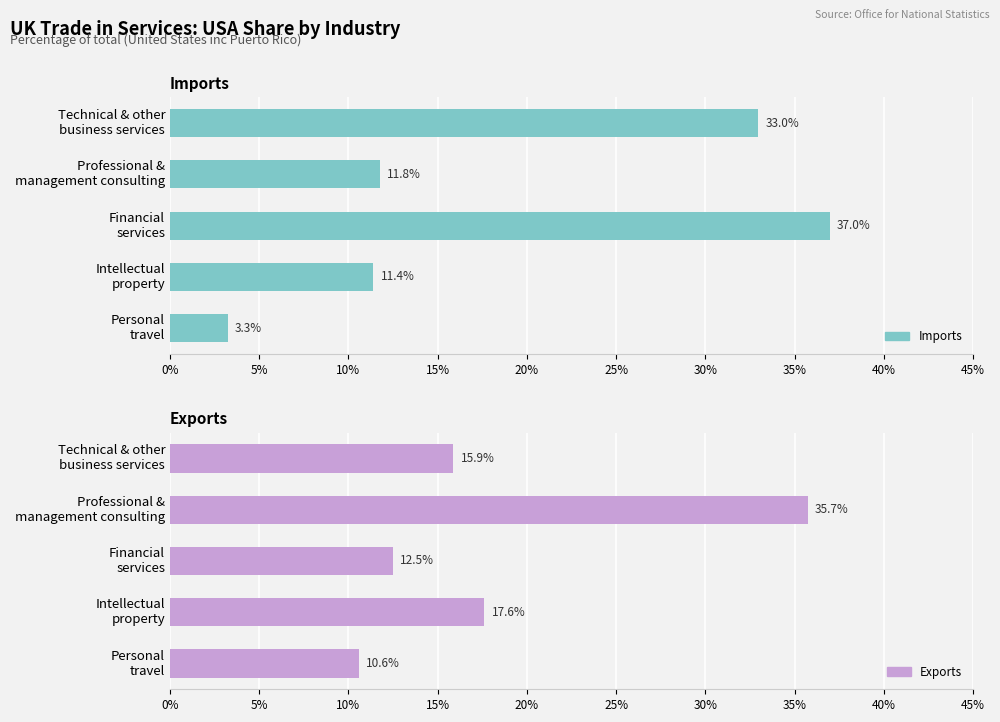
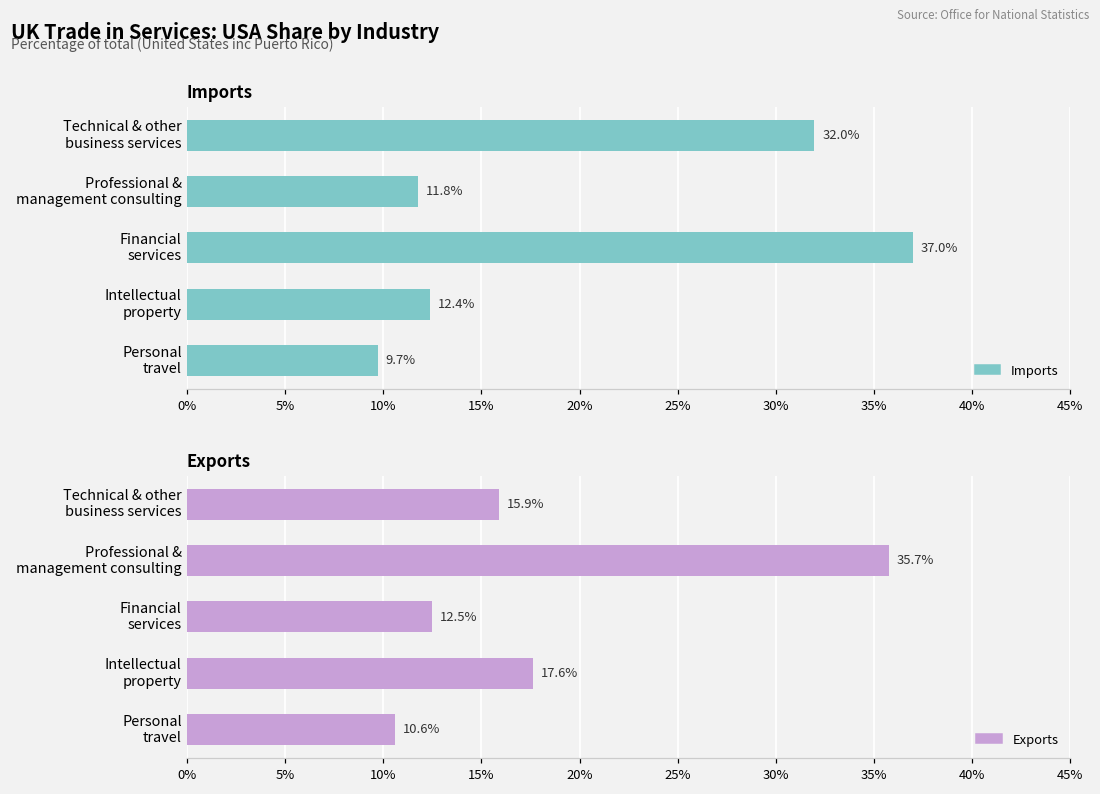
  {
    "Imports": {
-     "Technical & other business services": "33.0%",
+     "Technical & other business services": "32.0%",
      "Professional & management consulting": "11.8%",
      "Financial services": "37.0%",
-     "Intellectual property": "11.4%",
-     "Personal travel": "3.3%"
+     "Intellectual property": "12.4%",
+     "Personal travel": "9.7%"
    },
    "Exports": {
      "Technical & other business services": "15.9%",
      "Professional & management consulting": "35.7%",
      "Financial services": "12.5%",
      "Intellectual property": "17.6%",
      "Personal travel": "10.6%"
    }
  }
